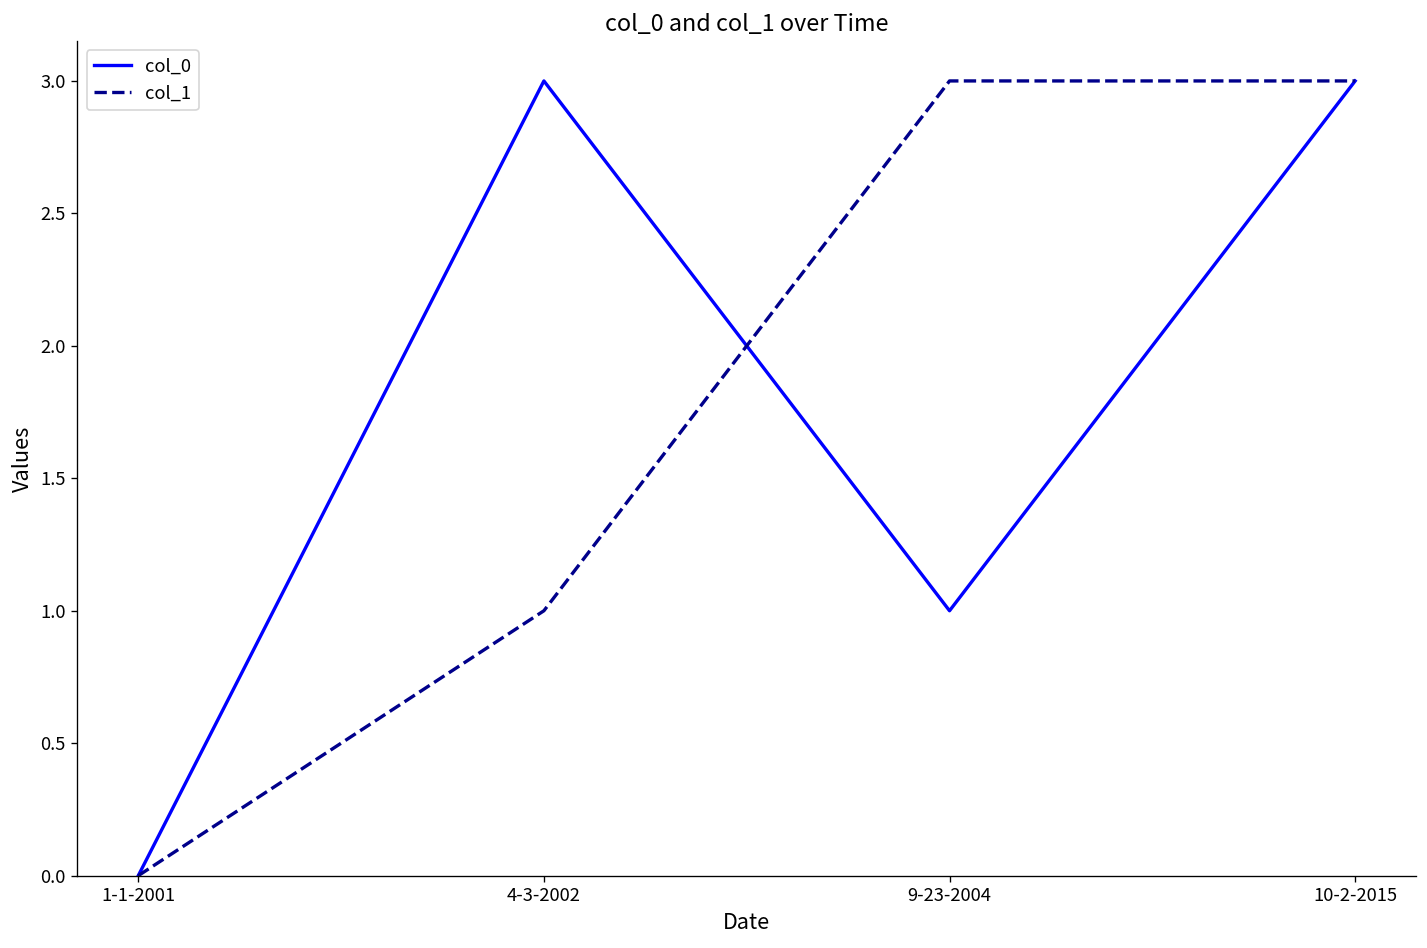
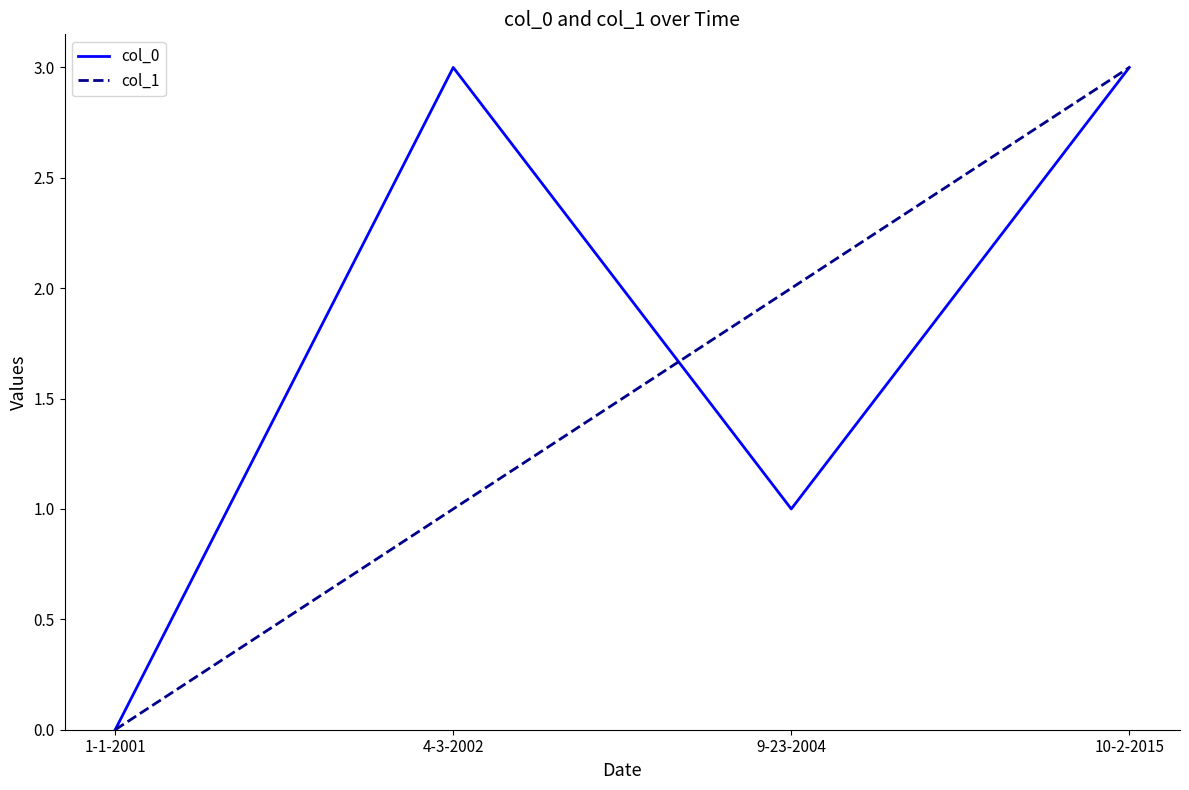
  {
    "col_0": {
      "4-3-2002": 3,
      "9-23-2004": 1
    },
    "col_1": {
      "4-3-2002": 1,
-     "9-23-2004": 3
+     "9-23-2004": 2
    }
  }
